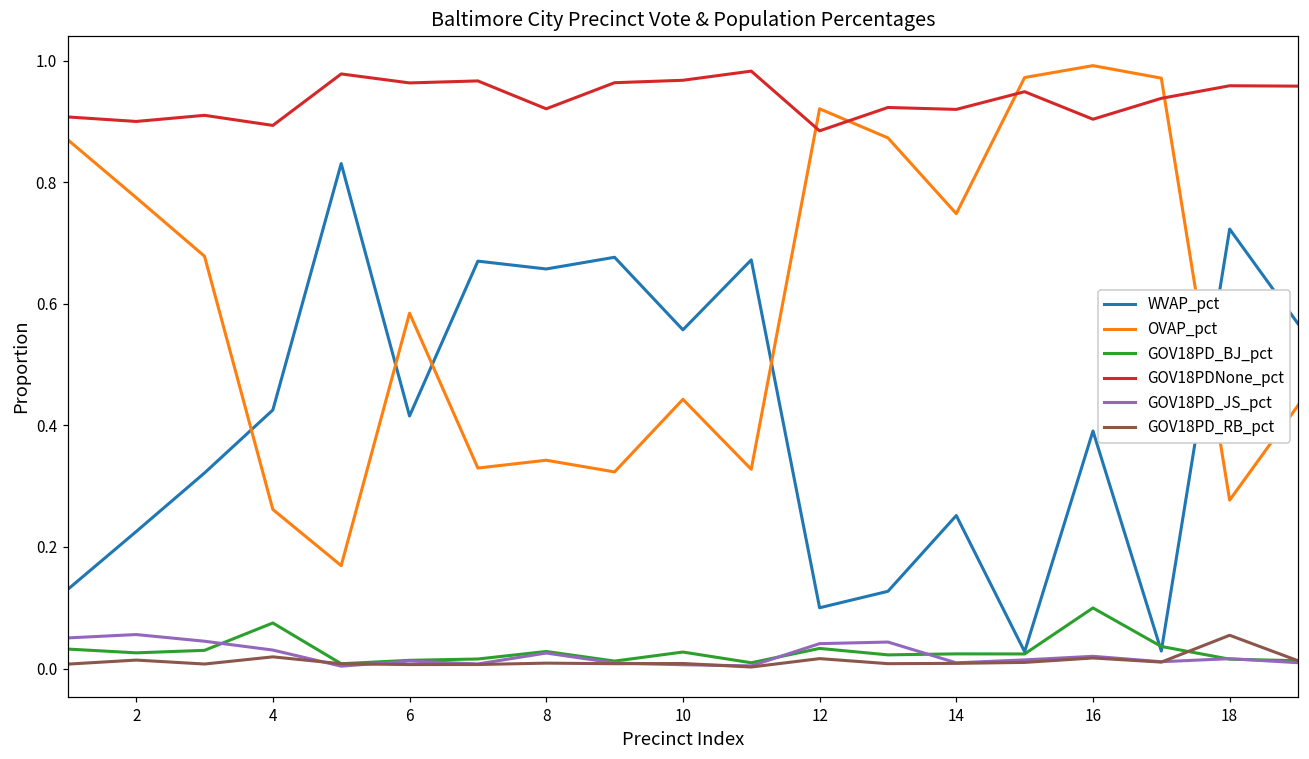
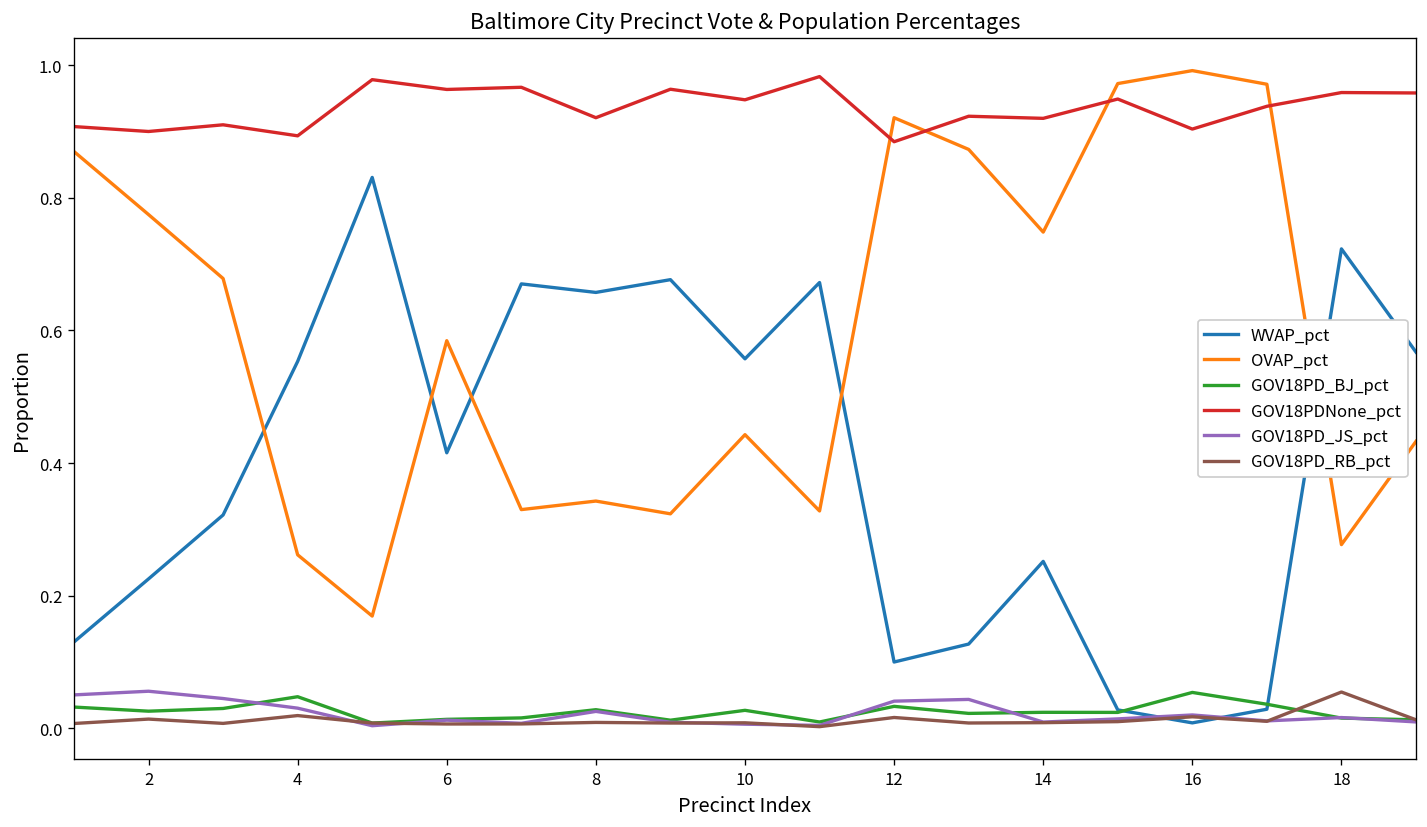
  {
    "WVAP_pct": {
      "2": 0.23,
-     "4": 0.43,
+     "4": 0.55,
      "6": 0.42,
      "8": 0.66,
      "10": 0.56,
      "12": 0.10,
      "14": 0.25,
-     "16": 0.39,
+     "16": 0.01,
      "18": 0.72
    },
    "OVAP_pct": {
      "2": 0.77,
      "4": 0.26,
      "6": 0.58,
      "8": 0.34,
      "10": 0.44,
      "12": 0.92,
      "14": 0.75,
      "16": 0.99,
      "18": 0.28
    },
    "GOV18PD_BJ_pct": {
      "2": 0.03,
-     "4": 0.08,
+     "4": 0.05,
      "10": 0.03,
      "12": 0.03,
      "14": 0.02,
-     "16": 0.10
+     "16": 0.05
    },
    "GOV18PDNone_pct": {
      "2": 0.90,
      "4": 0.89,
      "6": 0.96,
      "8": 0.92,
-     "10": 0.97,
+     "10": 0.95,
      "12": 0.88,
      "14": 0.92,
      "16": 0.90,
      "18": 0.96
    },
    "GOV18PD_JS_pct": {
      "2": 0.06,
      "4": 0.03,
      "12": 0.04
    },
    "GOV18PD_RB_pct": {
      "2": 0.01,
      "4": 0.02,
      "6": 0.01,
      "8": 0.01,
      "12": 0.02,
      "18": 0.05
    }
  }
